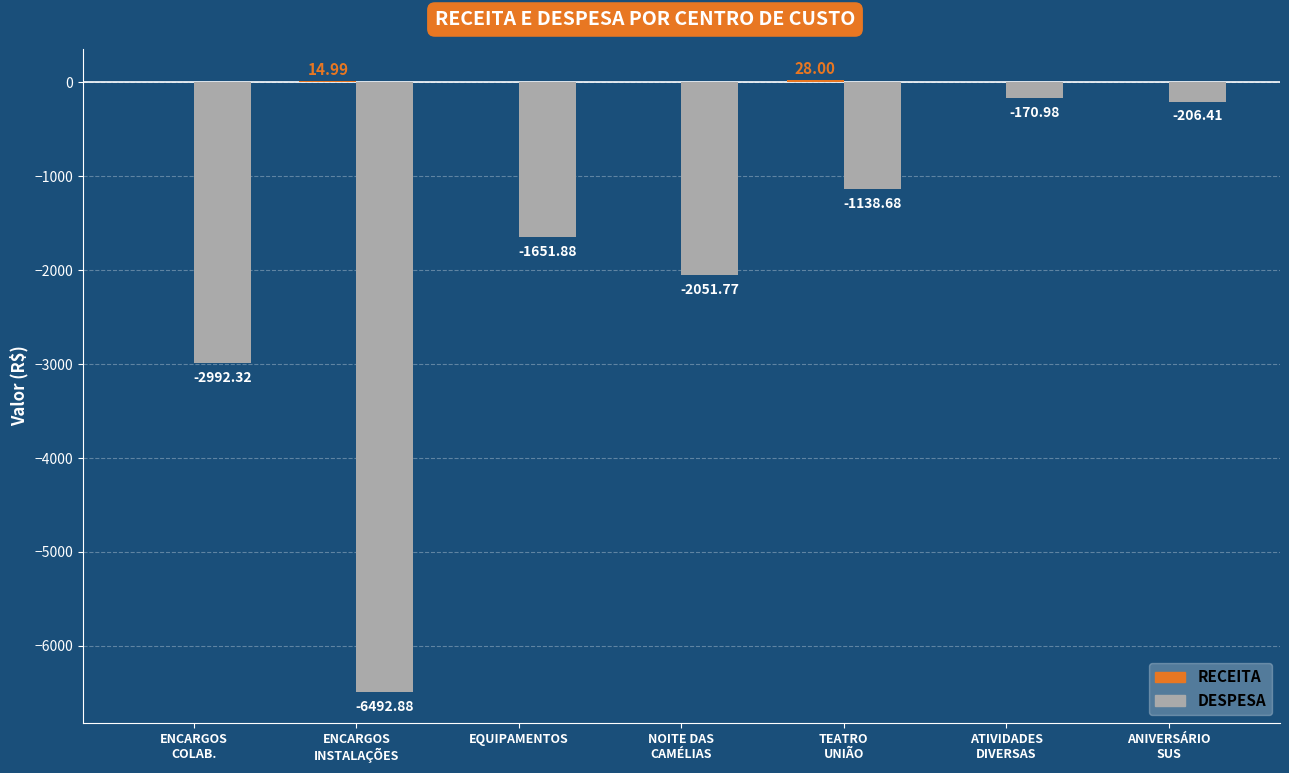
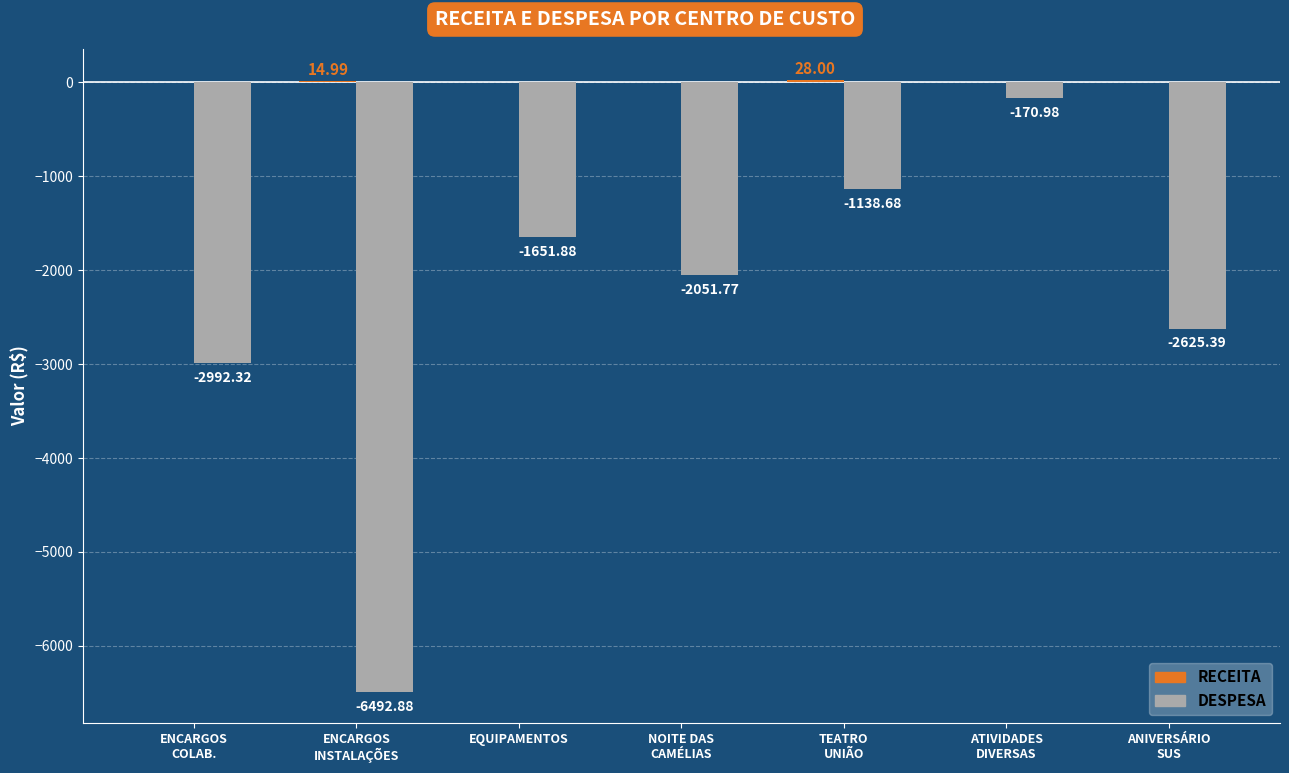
  {
    "RECEITA": {
      "ENCARGOS INSTALAÇÕES": 14.99,
      "TEATRO UNIÃO": 28.00
    },
    "DESPESA": {
      "ENCARGOS COLAB.": -2992.32,
      "ENCARGOS INSTALAÇÕES": -6492.88,
      "EQUIPAMENTOS": -1651.88,
      "NOITE DAS CAMÉLIAS": -2051.77,
      "TEATRO UNIÃO": -1138.68,
      "ATIVIDADES DIVERSAS": -170.98,
-     "ANIVERSÁRIO SUS": -206.41
+     "ANIVERSÁRIO SUS": -2625.39
    }
  }
